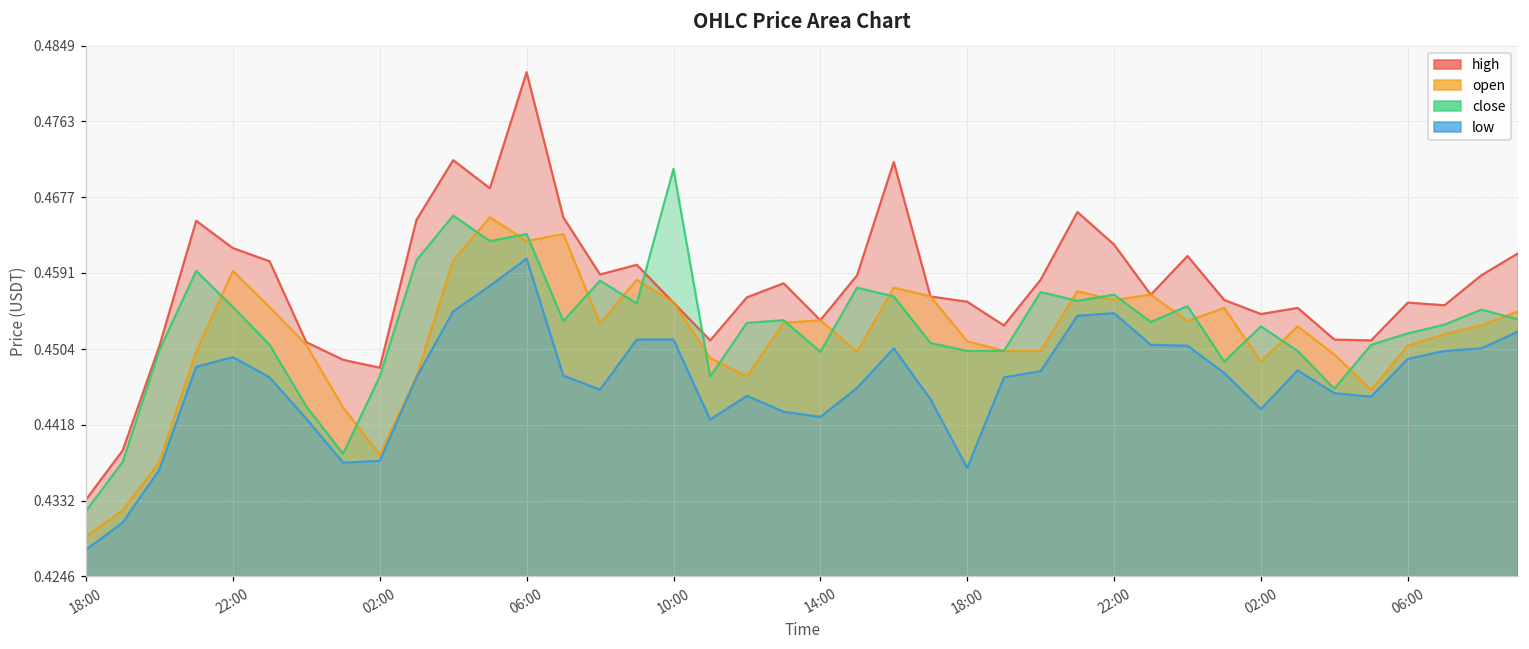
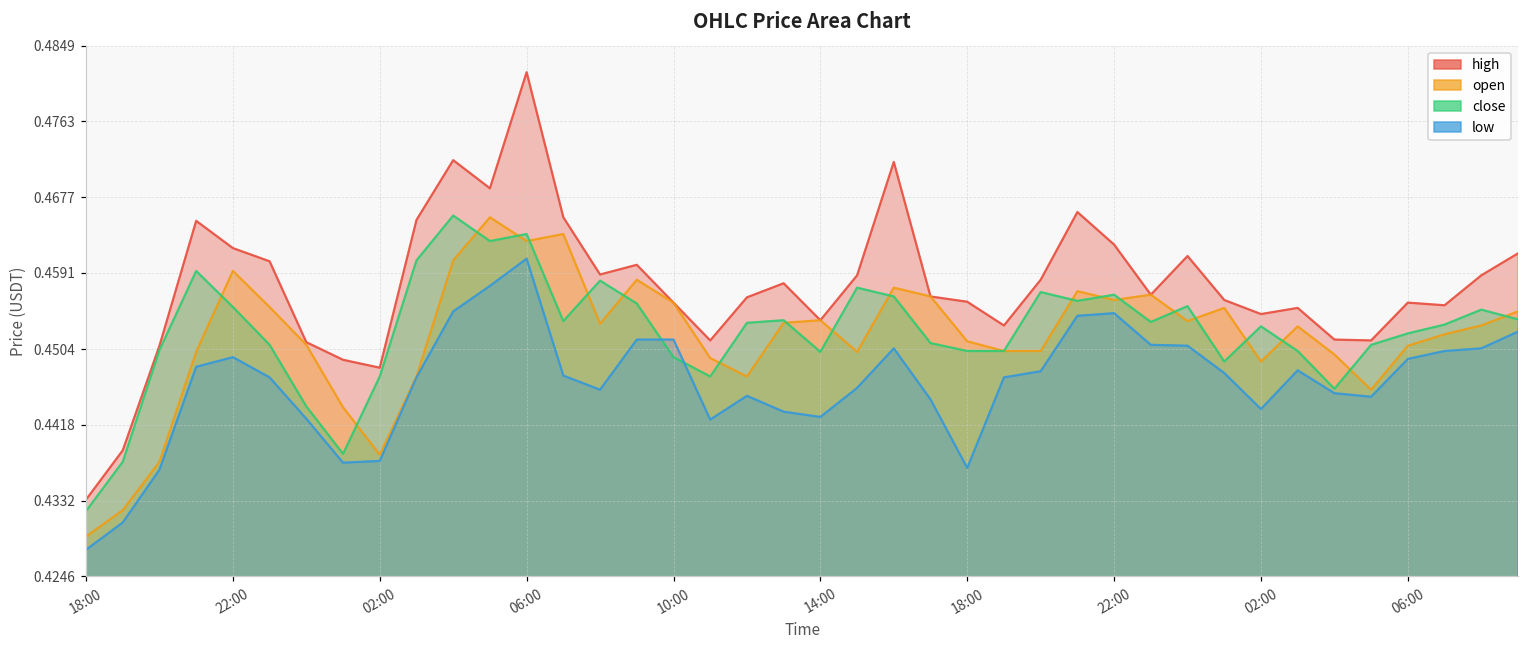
  {
    "close": {
-     "10:00": 0.471,
+     "10:00": 0.450,
      "14:00": 0.450
    },
    "low": {
      "10:00": 0.452,
      "14:00": 0.443
    }
  }
